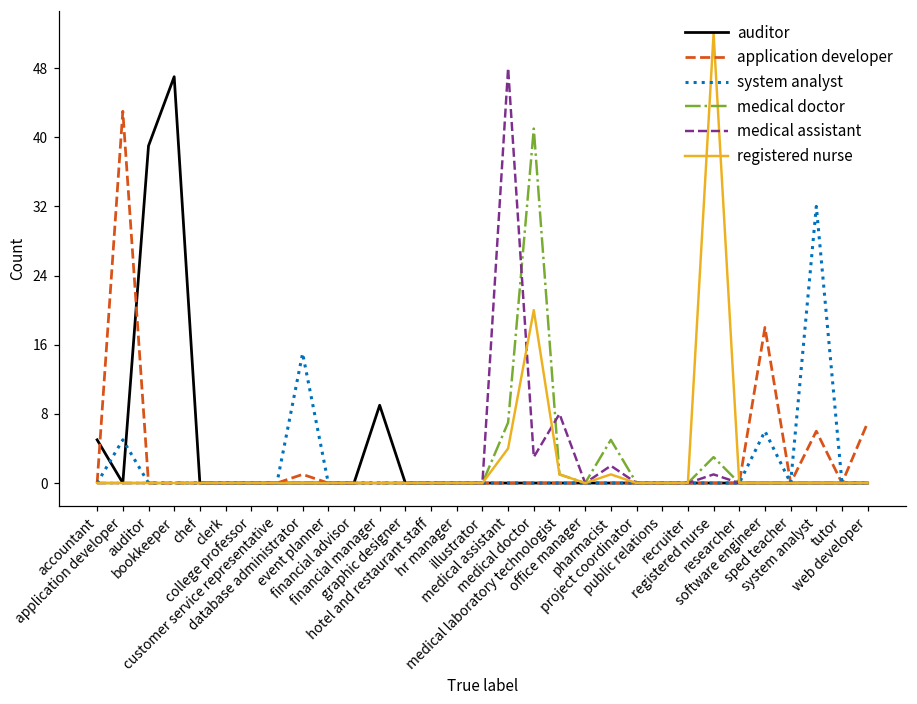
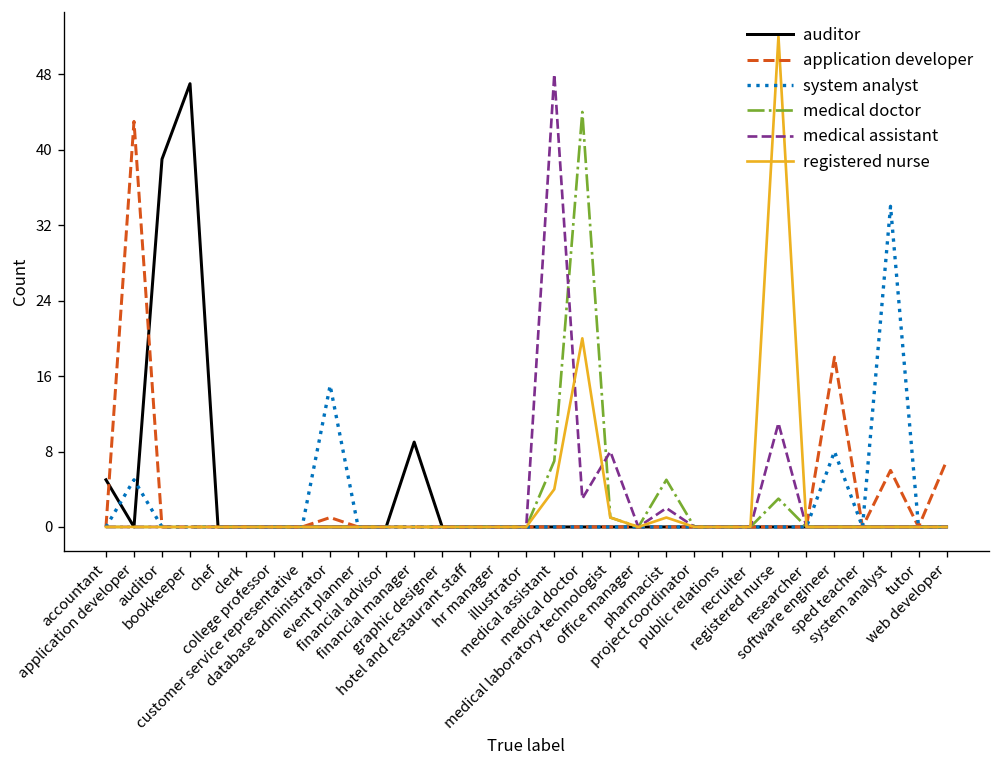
  {
    "auditor": {
      "accountant": 5,
      "auditor": 39,
      "bookkeeper": 47,
      "financial manager": 9
    },
    "application developer": {
      "application developer": 43,
      "database administrator": 1,
      "software engineer": 18,
      "system analyst": 6,
      "web developer": 7
    },
    "system analyst": {
      "application developer": 5,
      "database administrator": 15,
-     "software engineer": 6,
-     "system analyst": 32
+     "software engineer": 8,
+     "system analyst": 34
    },
    "medical doctor": {
      "medical assistant": 7,
-     "medical doctor": 41,
+     "medical doctor": 44,
      "pharmacist": 5,
      "registered nurse": 3
    },
    "medical assistant": {
      "medical assistant": 48,
      "medical doctor": 3,
      "medical laboratory technologist": 8,
      "pharmacist": 2,
-     "registered nurse": 1
+     "registered nurse": 11
    },
    "registered nurse": {
      "medical assistant": 4,
      "medical doctor": 20,
      "pharmacist": 1,
      "registered nurse": 52
    }
  }
